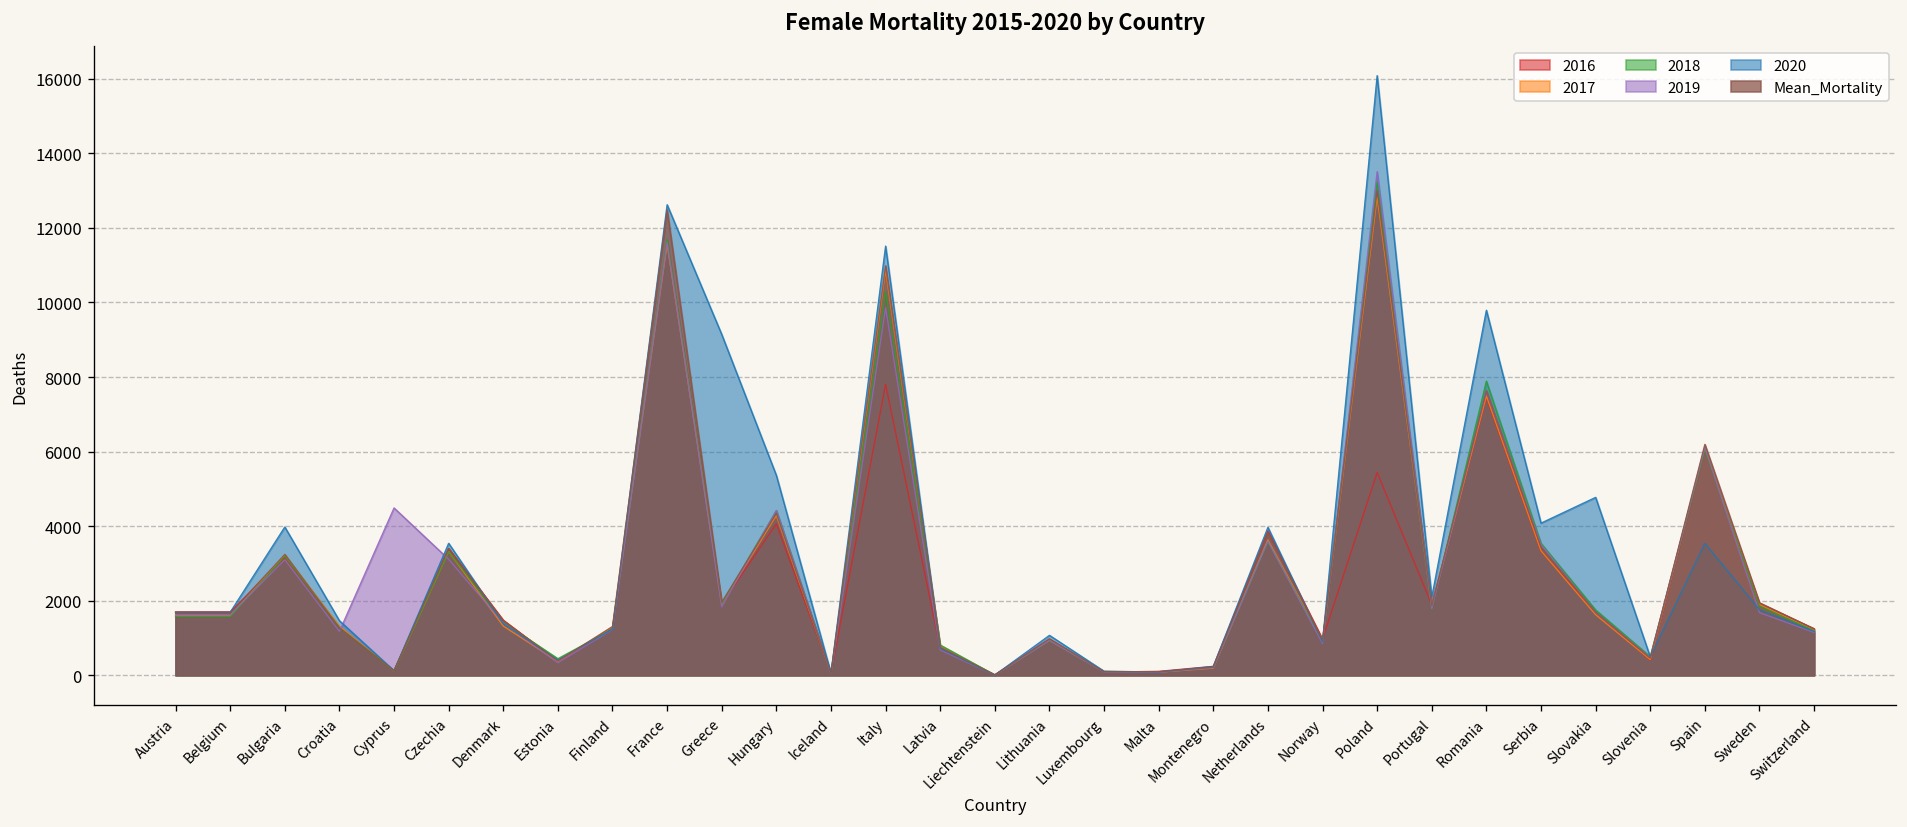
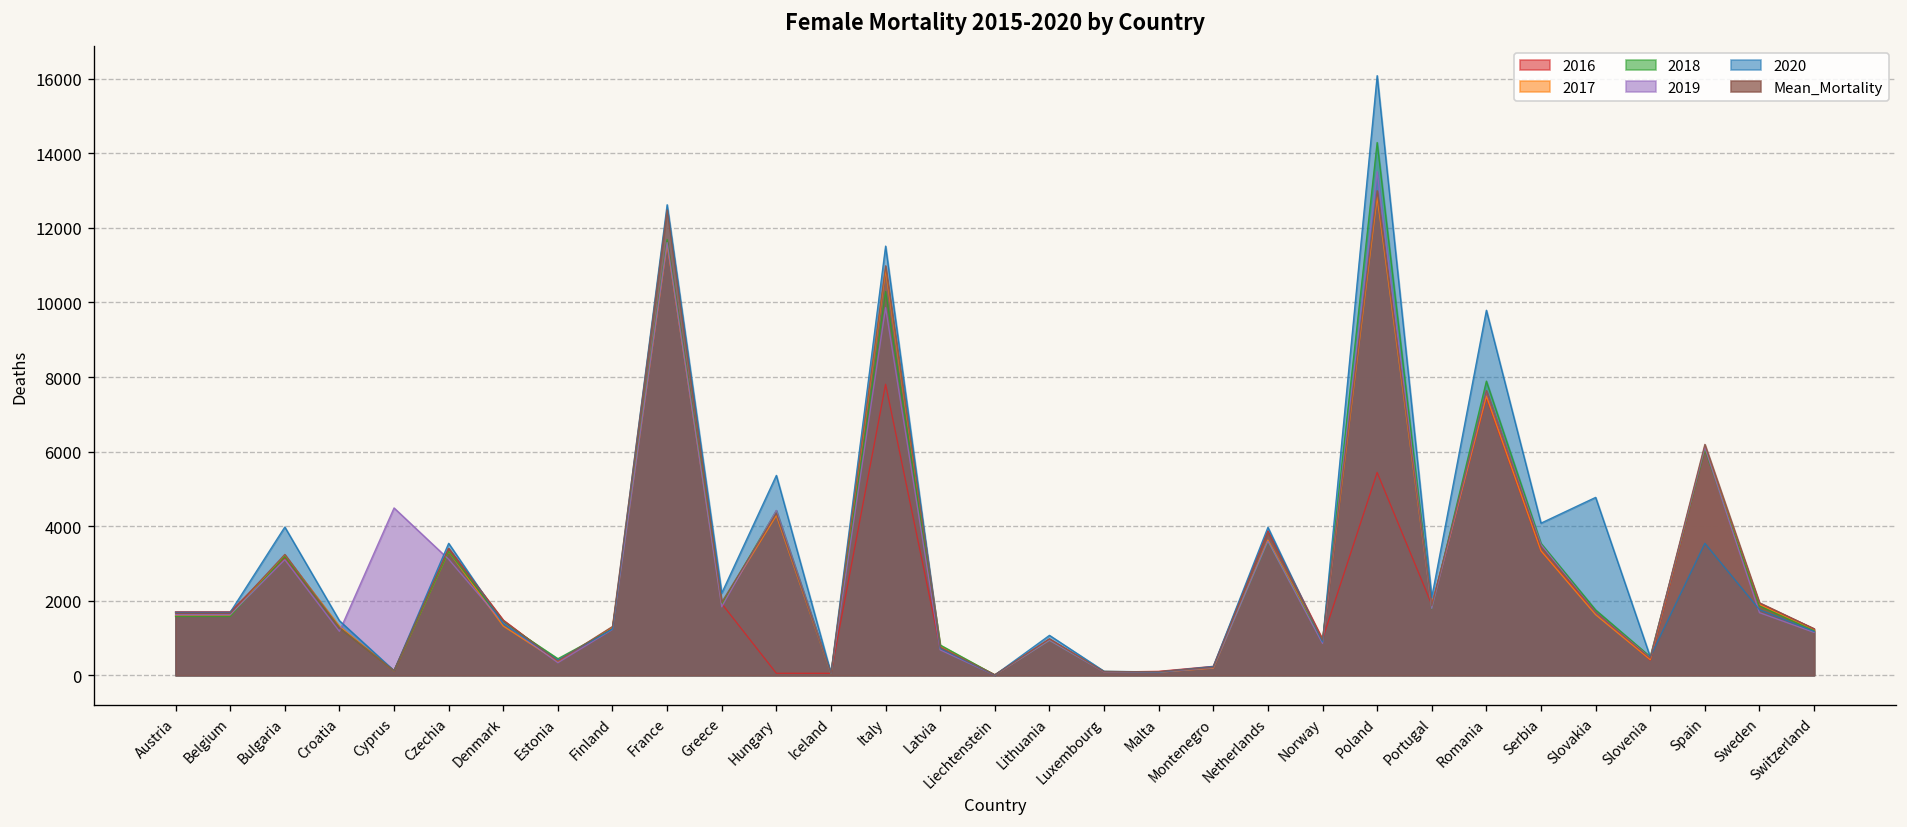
  {
    "2016": {
-     "Hungary": 4100,
+     "Hungary": 100,
      "Italy": 7800,
      "Poland": 5400
    },
    "2017": {
      "Italy": 10900,
      "Poland": 12800
    },
    "2018": {
      "Italy": 10300,
-     "Poland": 13200,
+     "Poland": 14300,
      "Romania": 7900
    },
    "2019": {
      "Croatia": 1200,
      "Cyprus": 4500,
      "Czechia": 3100,
      "Italy": 9900,
      "Poland": 13500
    },
    "2020": {
      "Bulgaria": 4000,
      "Croatia": 1500,
      "Czechia": 3500,
      "France": 12600,
-     "Greece": 9100,
+     "Greece": 2200,
      "Hungary": 5400,
      "Italy": 11500,
      "Lithuania": 1100,
      "Netherlands": 4000,
      "Poland": 16100,
      "Portugal": 2100,
      "Romania": 9800,
      "Serbia": 4100,
      "Slovakia": 4800,
      "Spain": 3500
    },
    "Mean_Mortality": {
      "France": 12500,
      "Italy": 11000,
      "Poland": 13000
    }
  }
